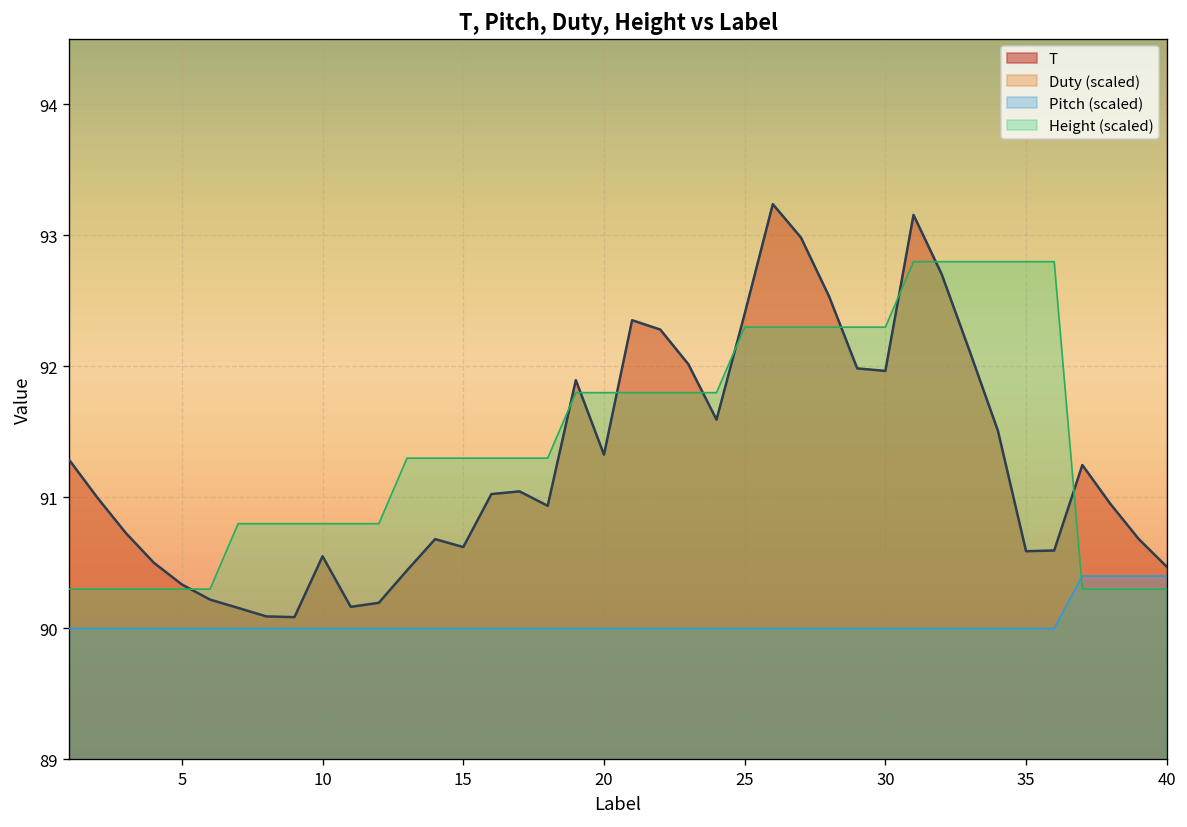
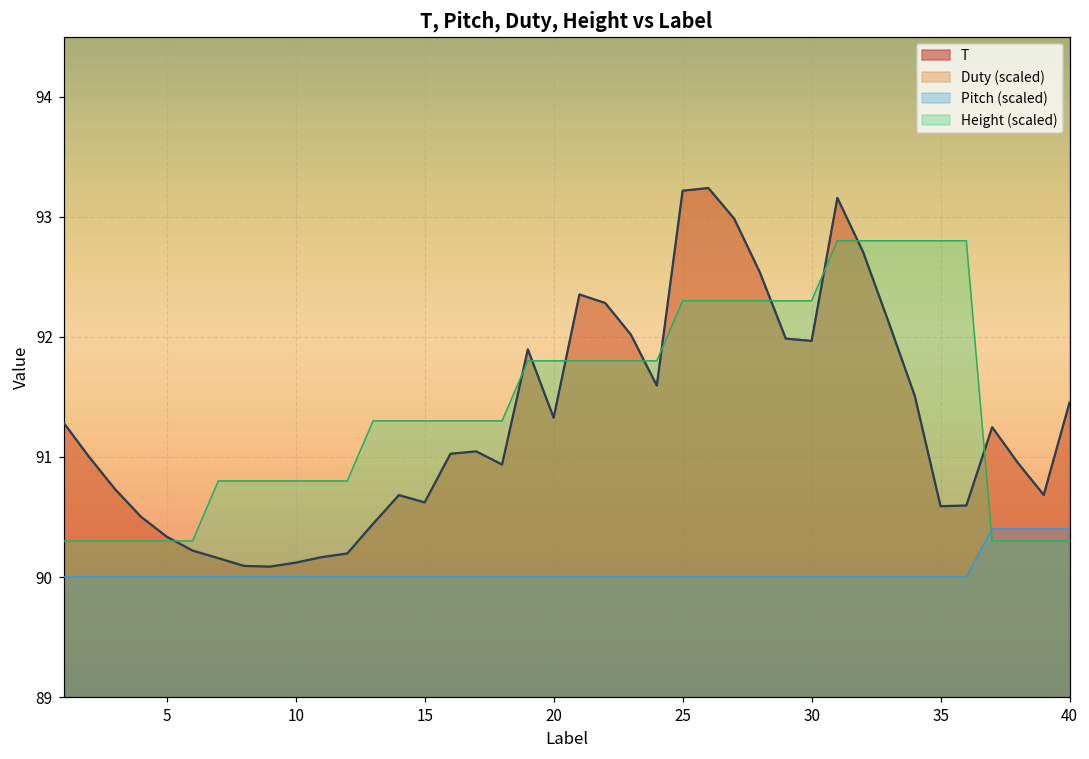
  {
    "T": {
      "5": 90.34,
-     "10": 90.55,
+     "10": 90.12,
      "15": 90.62,
      "20": 91.33,
-     "25": 92.40,
+     "25": 93.22,
      "30": 91.97,
      "35": 90.59,
-     "40": 90.47
+     "40": 91.45
    }
  }
